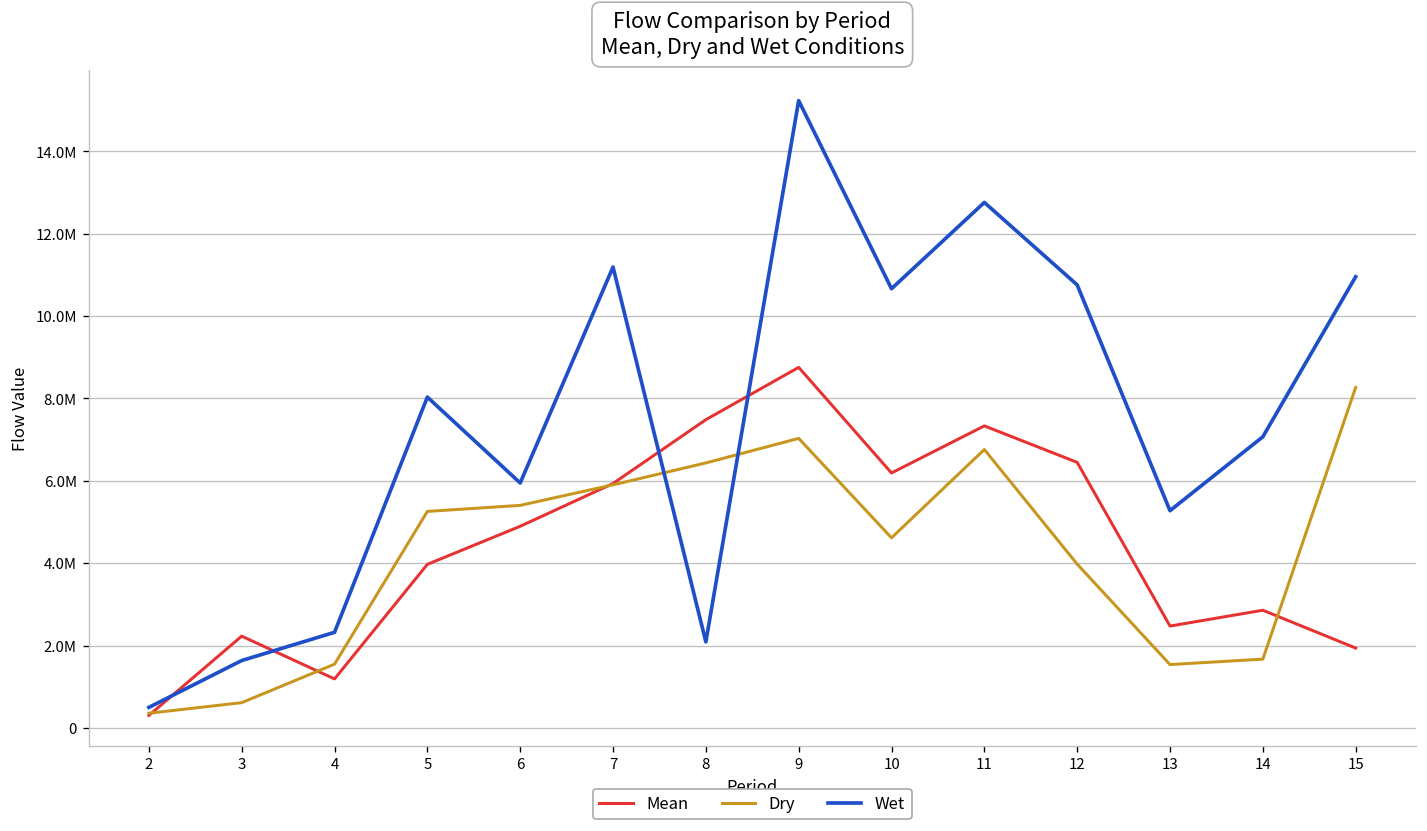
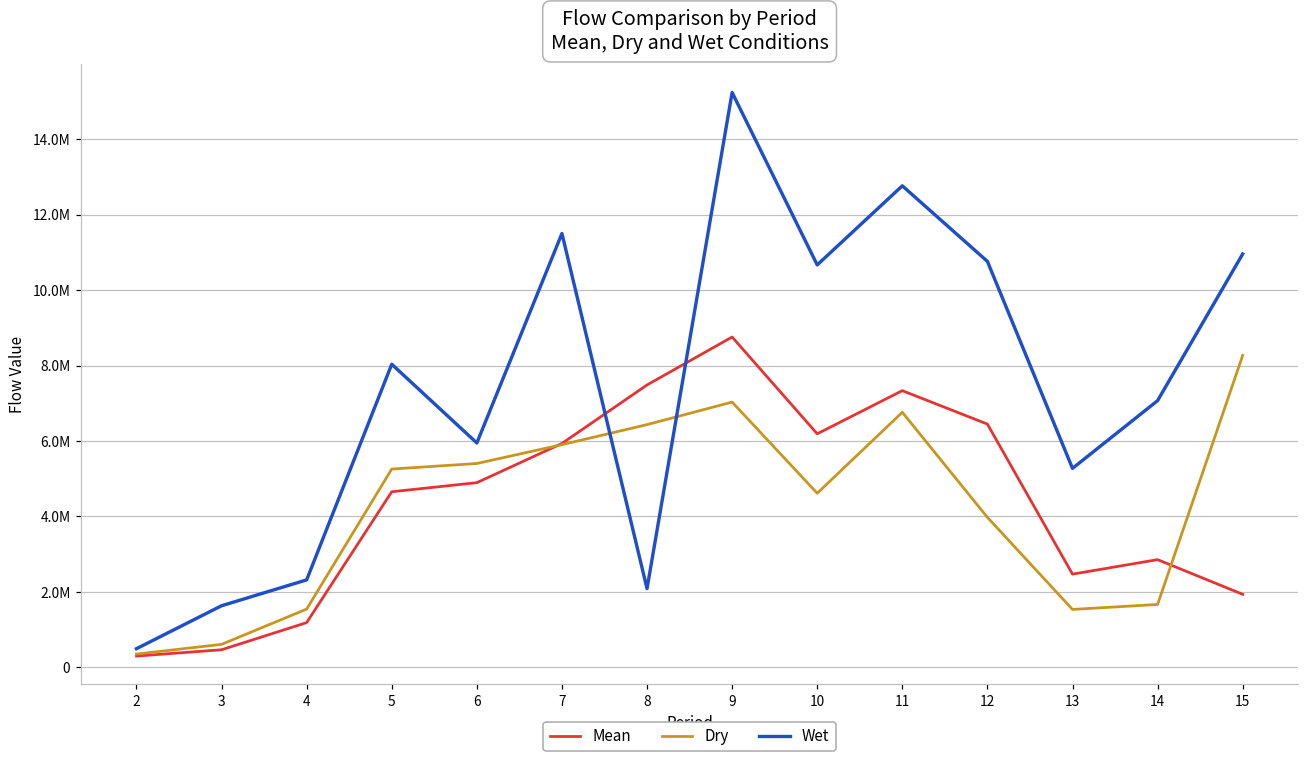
  {
    "Mean": {
-     "3": 2200000,
+     "3": 500000,
      "4": 1200000,
-     "5": 4000000,
+     "5": 4700000,
      "6": 4900000,
      "8": 7500000,
      "9": 8800000,
      "10": 6200000,
      "11": 7300000,
      "12": 6400000,
      "13": 2500000,
      "14": 2900000,
      "15": 1900000
    },
    "Dry": {
      "3": 600000,
      "4": 1500000,
      "5": 5300000,
      "6": 5400000,
      "8": 6400000,
      "9": 7000000,
      "10": 4600000,
      "11": 6800000,
      "12": 4000000,
      "13": 1500000,
      "14": 1700000,
      "15": 8300000
    },
    "Wet": {
      "2": 500000,
      "3": 1600000,
      "4": 2300000,
      "5": 8000000,
      "6": 5900000,
-     "7": 11200000,
+     "7": 11500000,
      "8": 2100000,
      "9": 15200000,
      "10": 10700000,
      "11": 12800000,
      "12": 10800000,
      "13": 5300000,
      "14": 7100000,
      "15": 11000000
    }
  }
